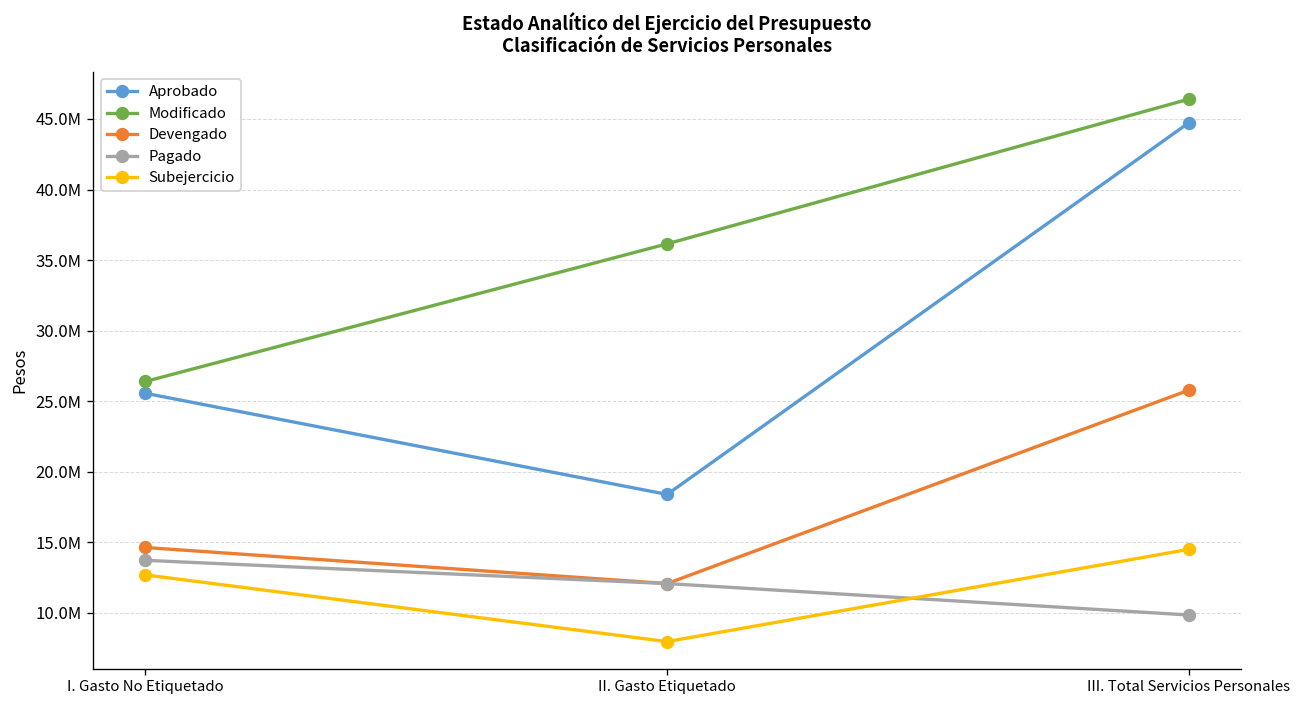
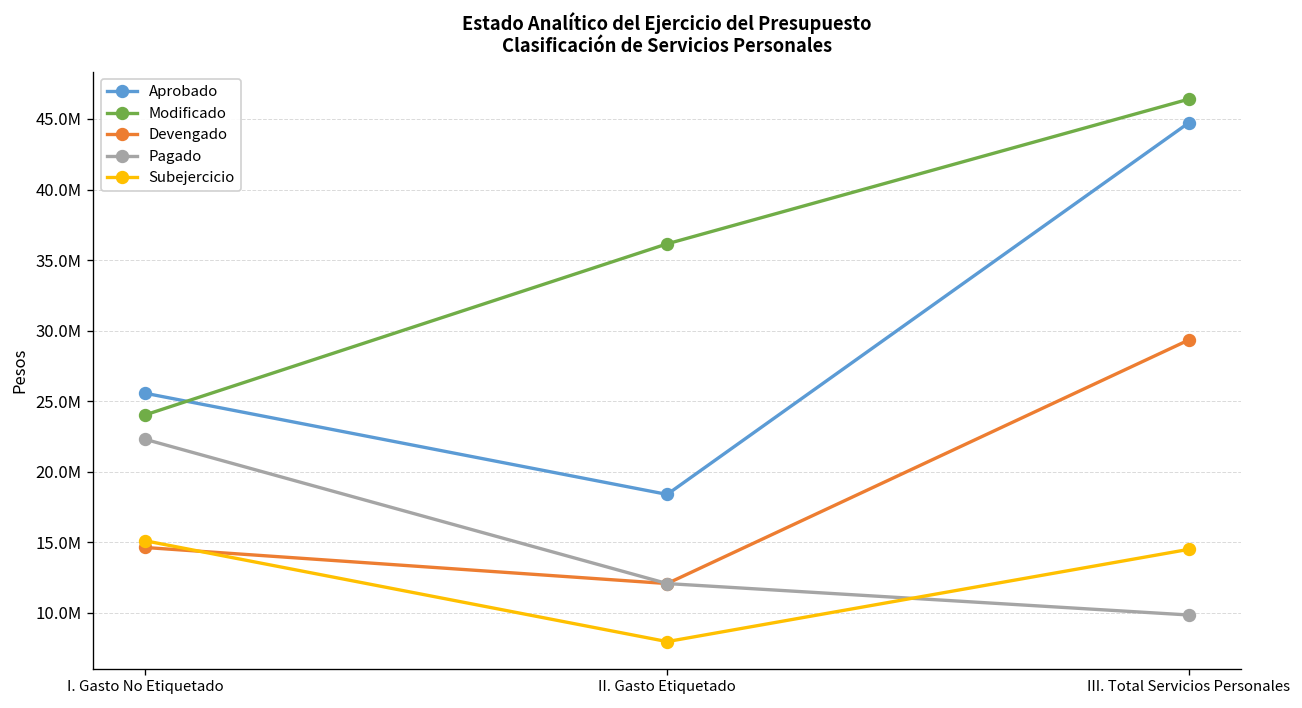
  {
    "Aprobado": {
      "I. Gasto No Etiquetado": 25600000,
      "II. Gasto Etiquetado": 18400000,
      "III. Total Servicios Personales": 44700000
    },
    "Modificado": {
-     "I. Gasto No Etiquetado": 26400000,
+     "I. Gasto No Etiquetado": 24000000,
      "II. Gasto Etiquetado": 36100000,
      "III. Total Servicios Personales": 46400000
    },
    "Devengado": {
      "I. Gasto No Etiquetado": 14600000,
-     "III. Total Servicios Personales": 25800000
+     "III. Total Servicios Personales": 29300000
    },
    "Pagado": {
-     "I. Gasto No Etiquetado": 13700000,
+     "I. Gasto No Etiquetado": 22300000,
      "III. Total Servicios Personales": 9800000
    },
    "Subejercicio": {
-     "I. Gasto No Etiquetado": 12700000,
+     "I. Gasto No Etiquetado": 15100000,
      "II. Gasto Etiquetado": 8000000,
      "III. Total Servicios Personales": 14500000
    }
  }
